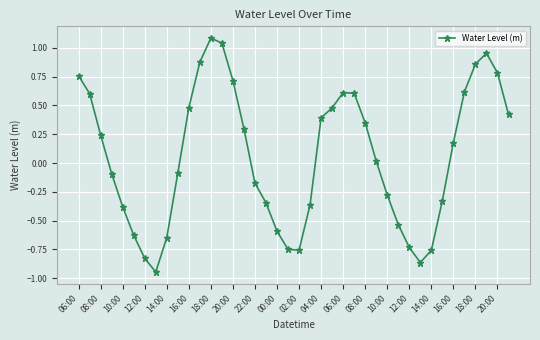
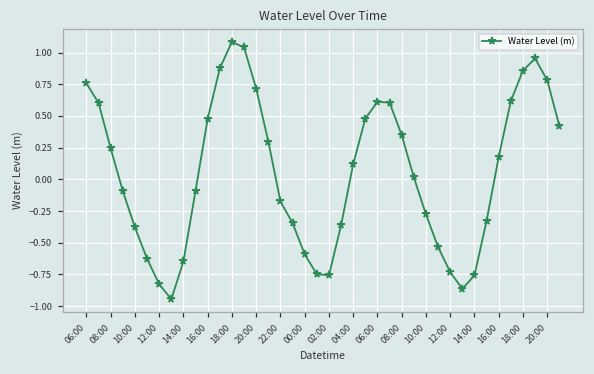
  {
    "22:00": -0.17,
    "00:00": -0.59,
    "02:00": -0.76,
-   "04:00": 0.39
+   "04:00": 0.12
  }
